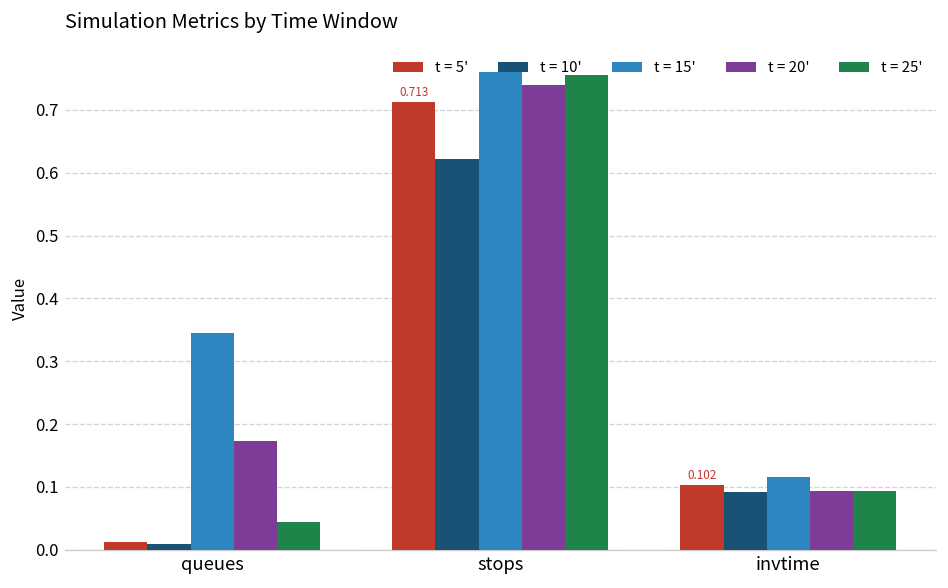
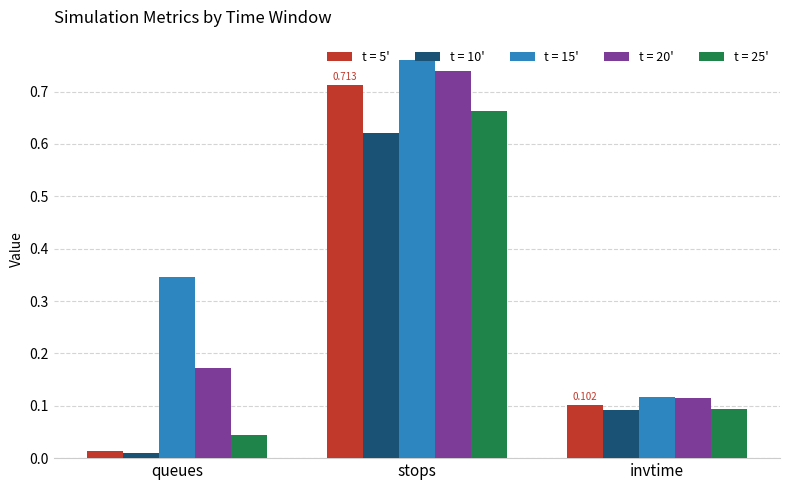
  {
    "t = 5'": {
      "stops": 0.713,
      "invtime": 0.102
    },
    "t = 10'": {
      "queues": 0.01,
      "stops": 0.62,
      "invtime": 0.09
    },
    "t = 15'": {
      "queues": 0.35,
      "stops": 0.76,
      "invtime": 0.12
    },
    "t = 20'": {
      "queues": 0.17,
      "stops": 0.74,
-     "invtime": 0.09
+     "invtime": 0.11
    },
    "t = 25'": {
      "queues": 0.04,
-     "stops": 0.76,
+     "stops": 0.66,
      "invtime": 0.09
    }
  }
